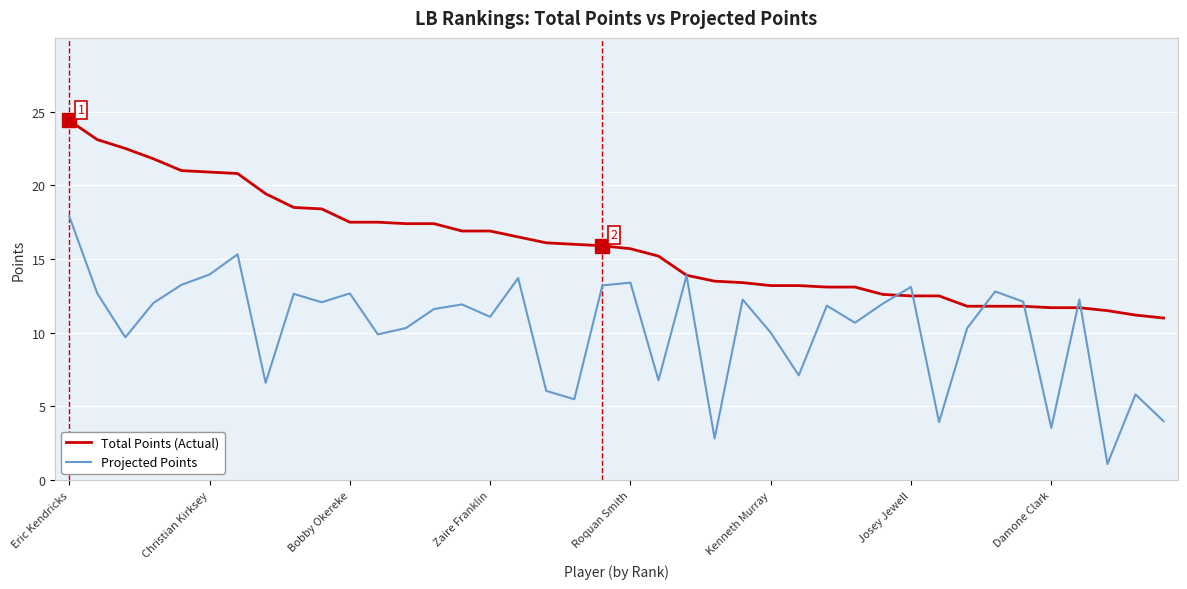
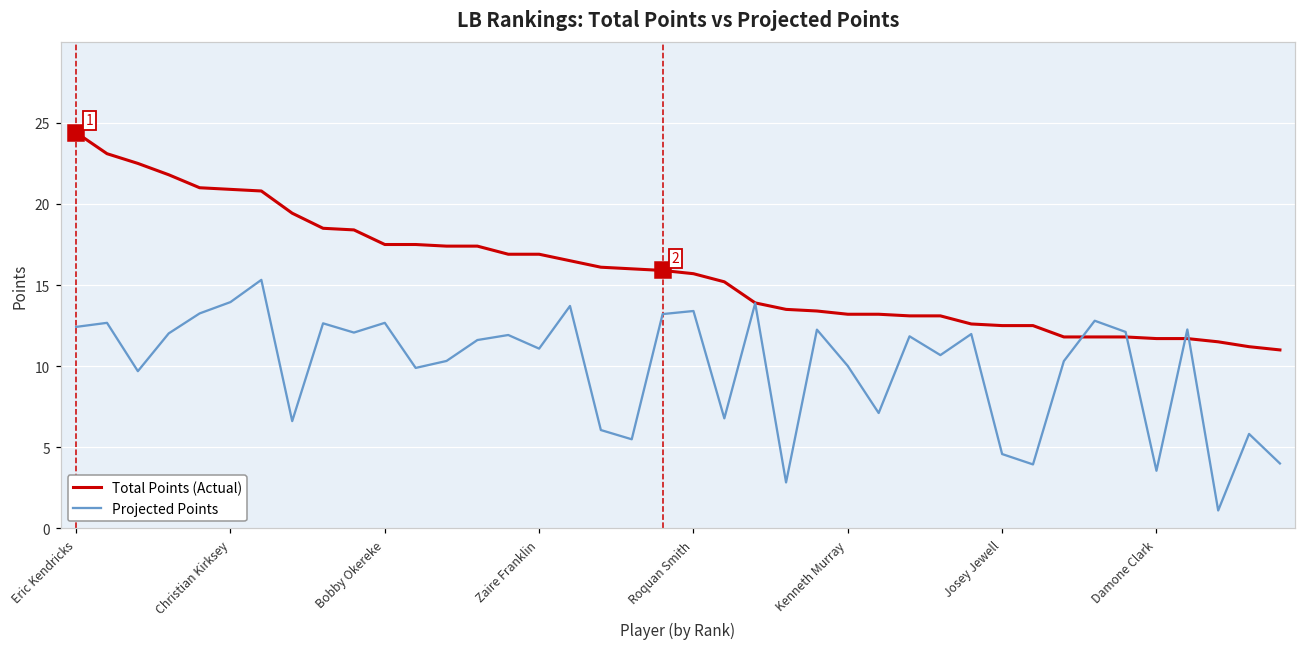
  {
    "Projected Points": {
-     "Eric Kendricks": 17.9,
+     "Eric Kendricks": 12.4,
      "Christian Kirksey": 14.0,
      "Bobby Okereke": 12.7,
      "Zaire Franklin": 11.1,
      "Roquan Smith": 13.4,
      "Kenneth Murray": 10.0,
-     "Josey Jewell": 13.1,
+     "Josey Jewell": 4.6,
      "Damone Clark": 3.6
    }
  }
